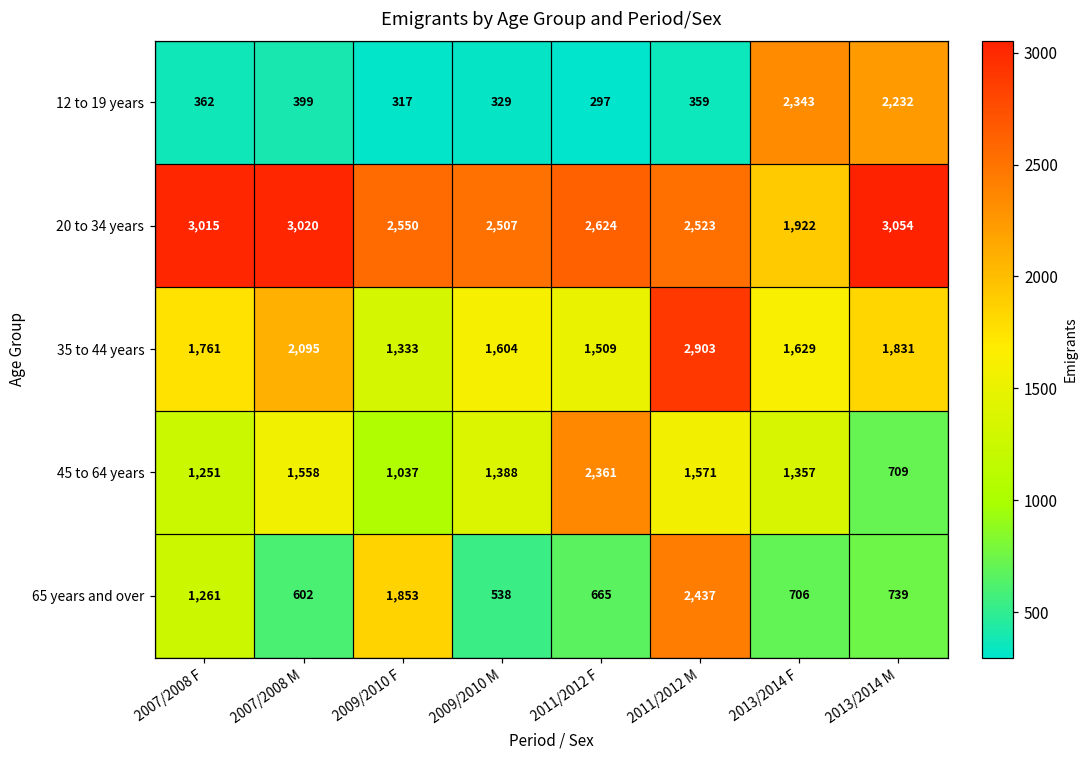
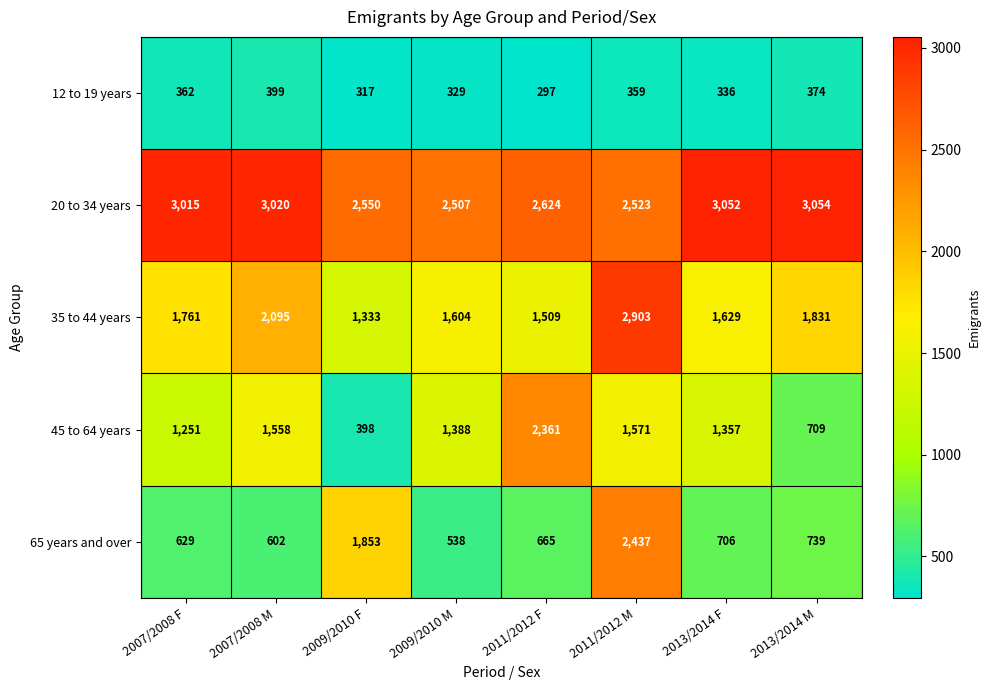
  {
    "12 to 19 years": {
      "2007/2008 F": "362",
      "2007/2008 M": "399",
      "2009/2010 F": "317",
      "2009/2010 M": "329",
      "2011/2012 F": "297",
      "2011/2012 M": "359",
-     "2013/2014 F": "2,343",
-     "2013/2014 M": "2,232"
+     "2013/2014 F": "336",
+     "2013/2014 M": "374"
    },
    "20 to 34 years": {
      "2007/2008 F": "3,015",
      "2007/2008 M": "3,020",
      "2009/2010 F": "2,550",
      "2009/2010 M": "2,507",
      "2011/2012 F": "2,624",
      "2011/2012 M": "2,523",
-     "2013/2014 F": "1,922",
+     "2013/2014 F": "3,052",
      "2013/2014 M": "3,054"
    },
    "35 to 44 years": {
      "2007/2008 F": "1,761",
      "2007/2008 M": "2,095",
      "2009/2010 F": "1,333",
      "2009/2010 M": "1,604",
      "2011/2012 F": "1,509",
      "2011/2012 M": "2,903",
      "2013/2014 F": "1,629",
      "2013/2014 M": "1,831"
    },
    "45 to 64 years": {
      "2007/2008 F": "1,251",
      "2007/2008 M": "1,558",
-     "2009/2010 F": "1,037",
+     "2009/2010 F": "398",
      "2009/2010 M": "1,388",
      "2011/2012 F": "2,361",
      "2011/2012 M": "1,571",
      "2013/2014 F": "1,357",
      "2013/2014 M": "709"
    },
    "65 years and over": {
-     "2007/2008 F": "1,261",
+     "2007/2008 F": "629",
      "2007/2008 M": "602",
      "2009/2010 F": "1,853",
      "2009/2010 M": "538",
      "2011/2012 F": "665",
      "2011/2012 M": "2,437",
      "2013/2014 F": "706",
      "2013/2014 M": "739"
    }
  }
